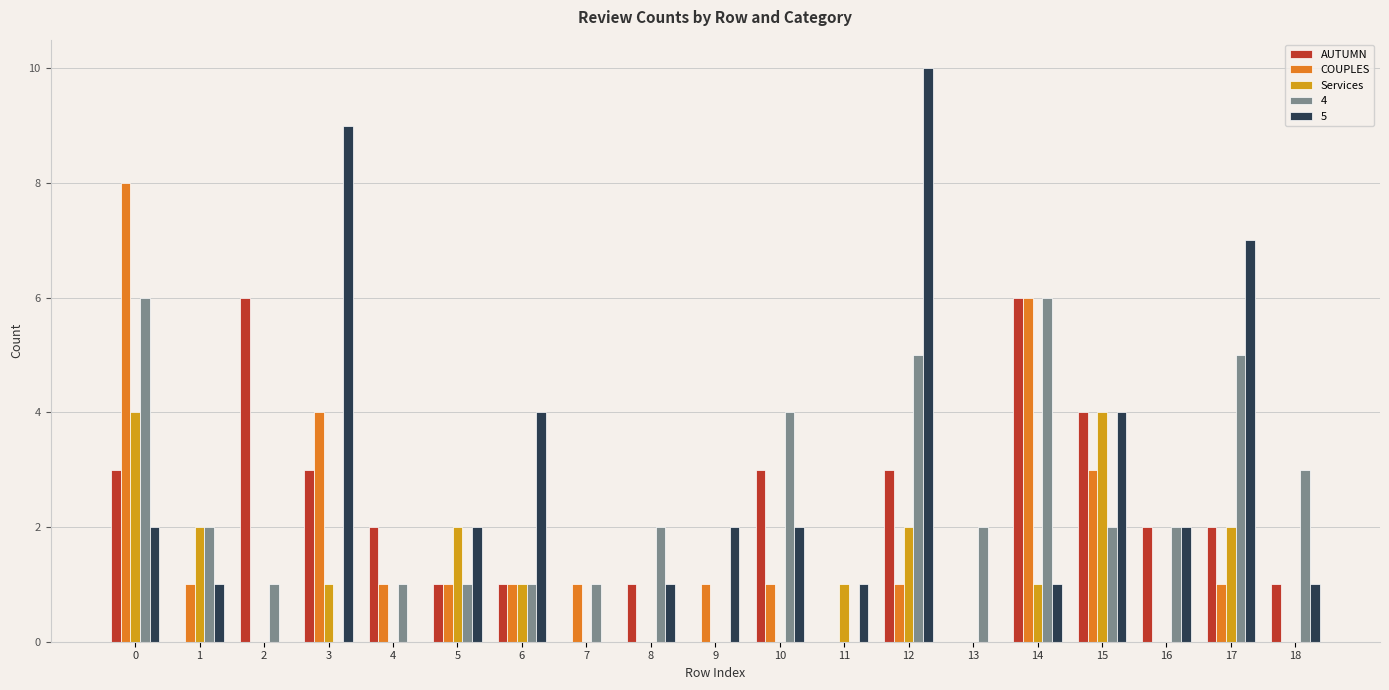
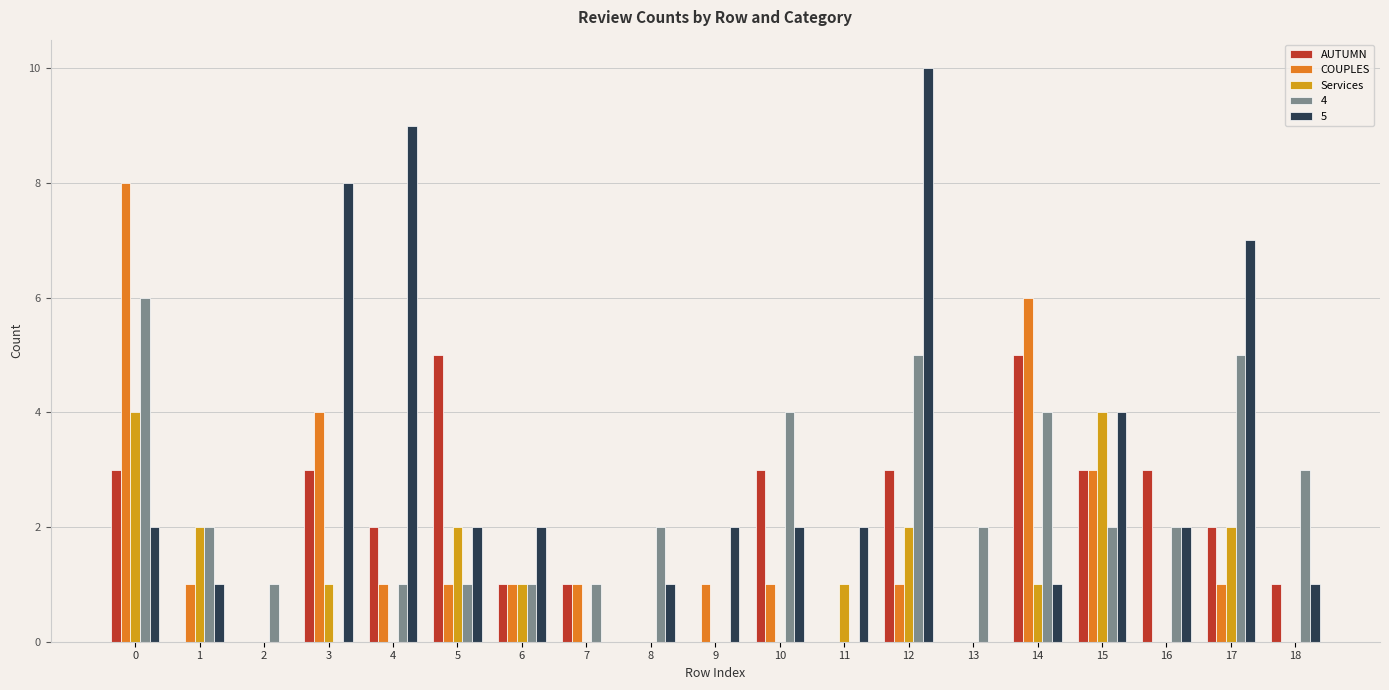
  {
    "AUTUMN": {
      "0": 3,
      "1": 0,
-     "2": 6,
+     "2": 0,
      "3": 3,
      "4": 2,
-     "5": 1,
+     "5": 5,
      "6": 1,
-     "7": 0,
-     "8": 1,
+     "7": 1,
+     "8": 0,
      "9": 0,
      "10": 3,
      "11": 0,
      "12": 3,
      "13": 0,
-     "14": 6,
-     "15": 4,
-     "16": 2,
+     "14": 5,
+     "15": 3,
+     "16": 3,
      "17": 2,
      "18": 1
    },
    "4": {
      "0": 6,
      "1": 2,
      "2": 1,
      "3": 0,
      "4": 1,
      "5": 1,
      "6": 1,
      "7": 1,
      "8": 2,
      "9": 0,
      "10": 4,
      "11": 0,
      "12": 5,
      "13": 2,
-     "14": 6,
+     "14": 4,
      "15": 2,
      "16": 2,
      "17": 5,
      "18": 3
    },
    "5": {
      "0": 2,
      "1": 1,
      "2": 0,
-     "3": 9,
-     "4": 0,
+     "3": 8,
+     "4": 9,
      "5": 2,
-     "6": 4,
+     "6": 2,
      "7": 0,
      "8": 1,
      "9": 2,
      "10": 2,
-     "11": 1,
+     "11": 2,
      "12": 10,
      "13": 0,
      "14": 1,
      "15": 4,
      "16": 2,
      "17": 7,
      "18": 1
    }
  }
